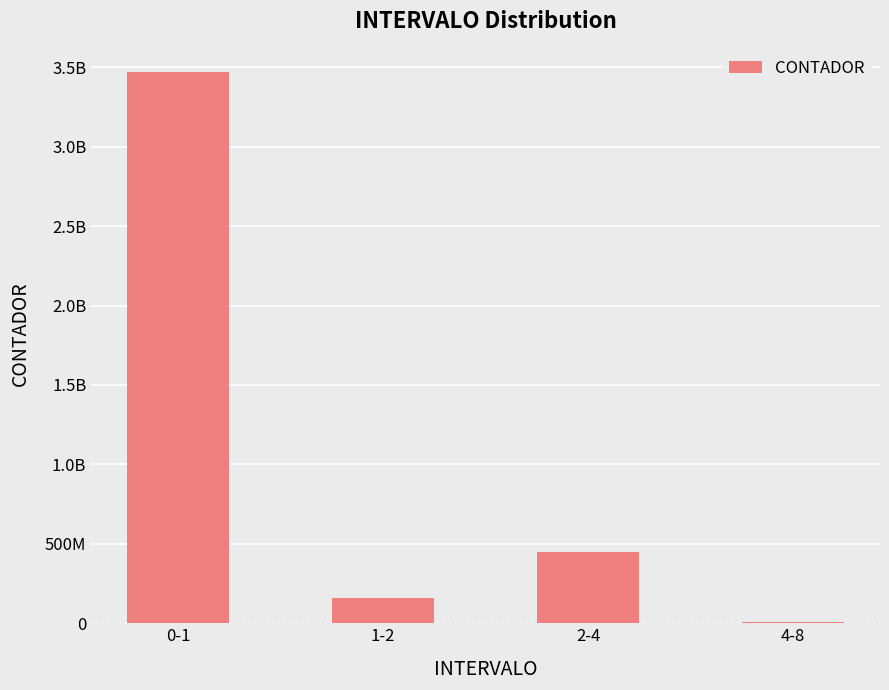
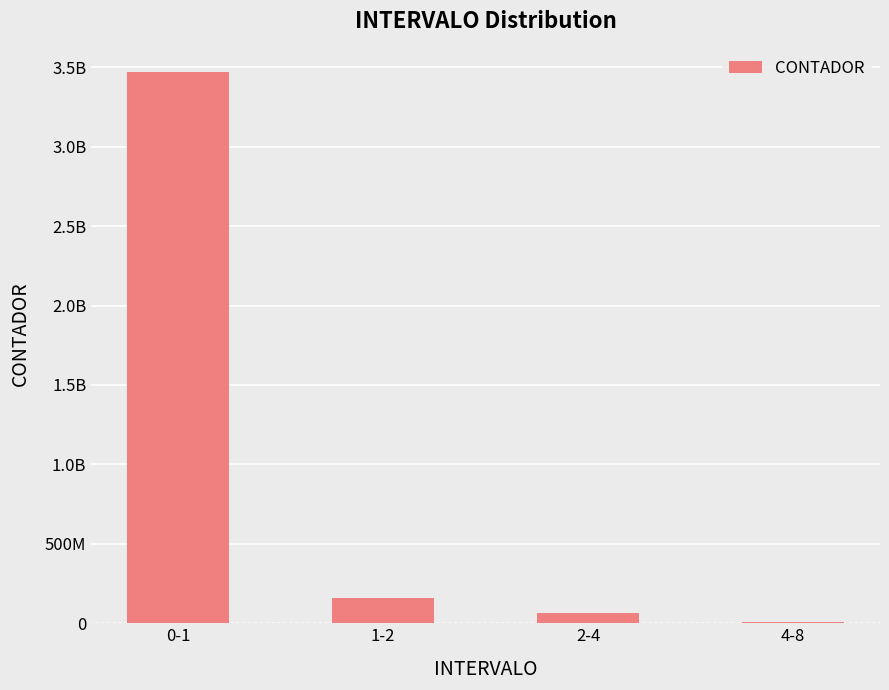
  {
    "0-1": 3470000000,
    "1-2": 160000000,
-   "2-4": 450000000
+   "2-4": 70000000
  }
